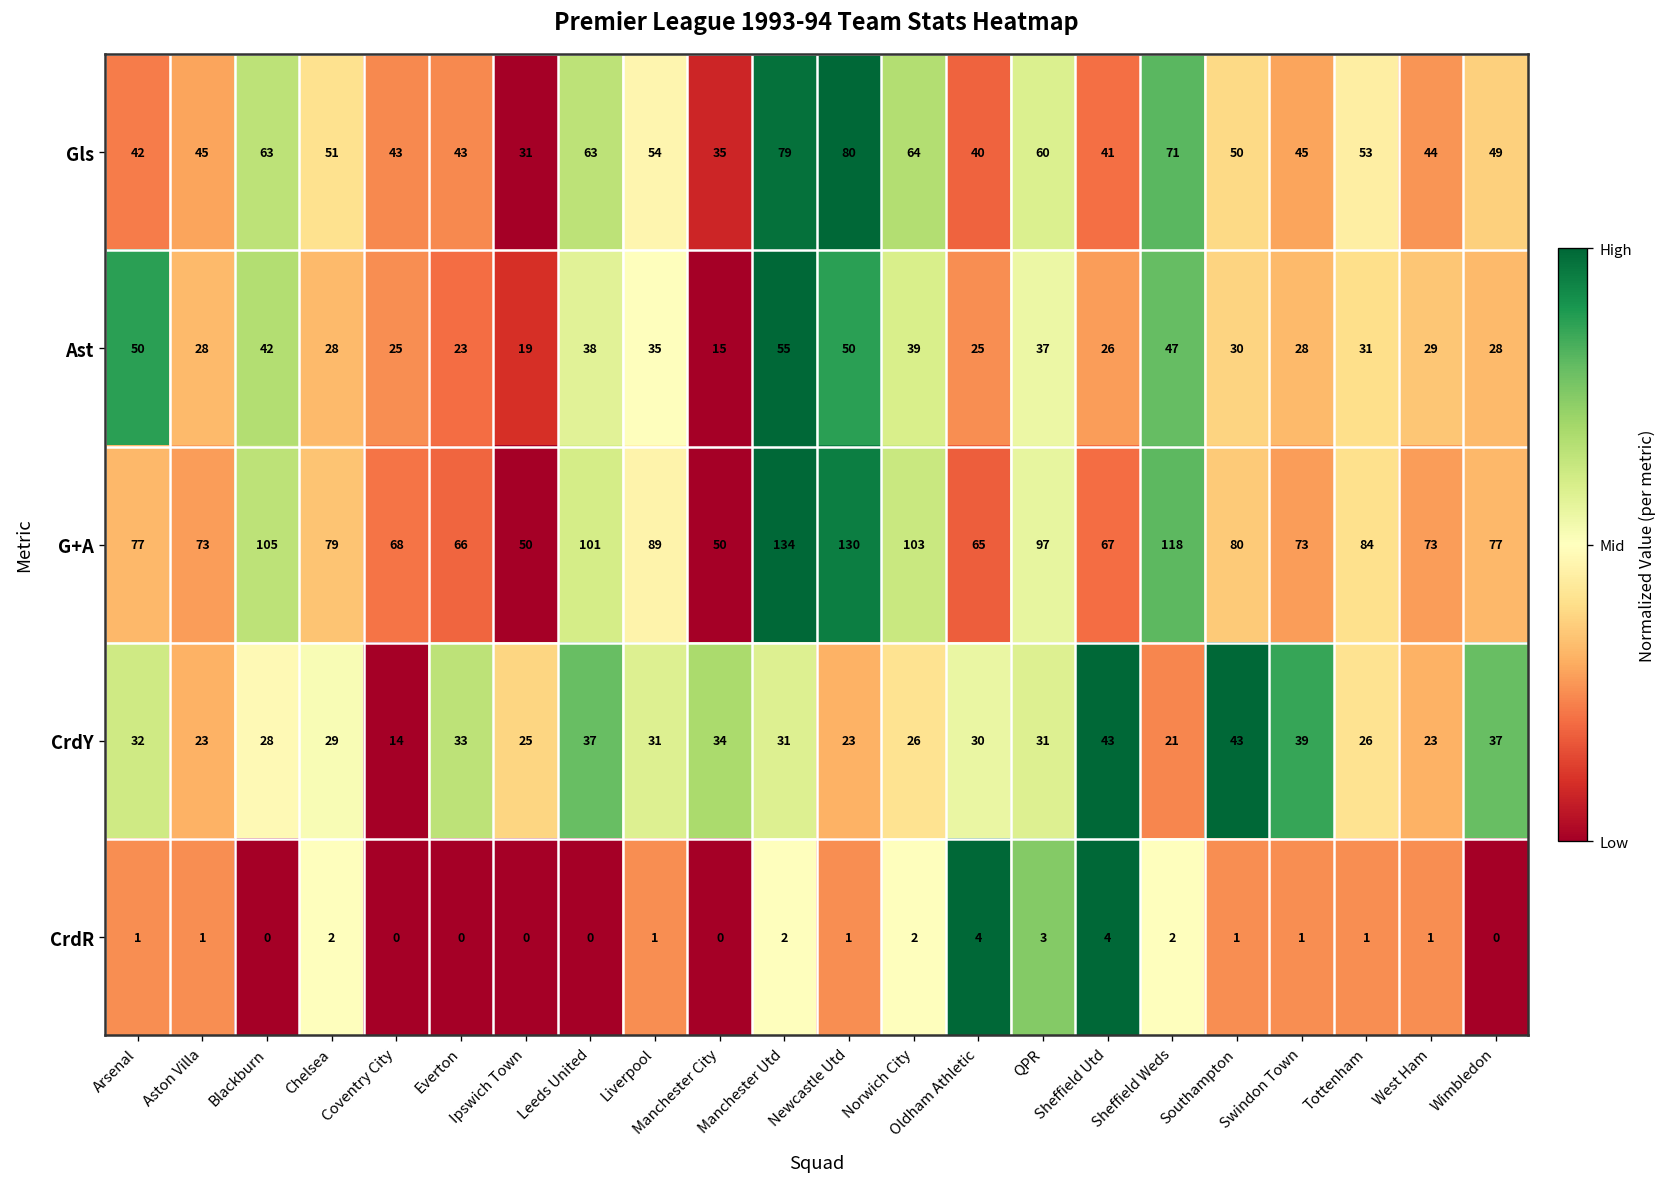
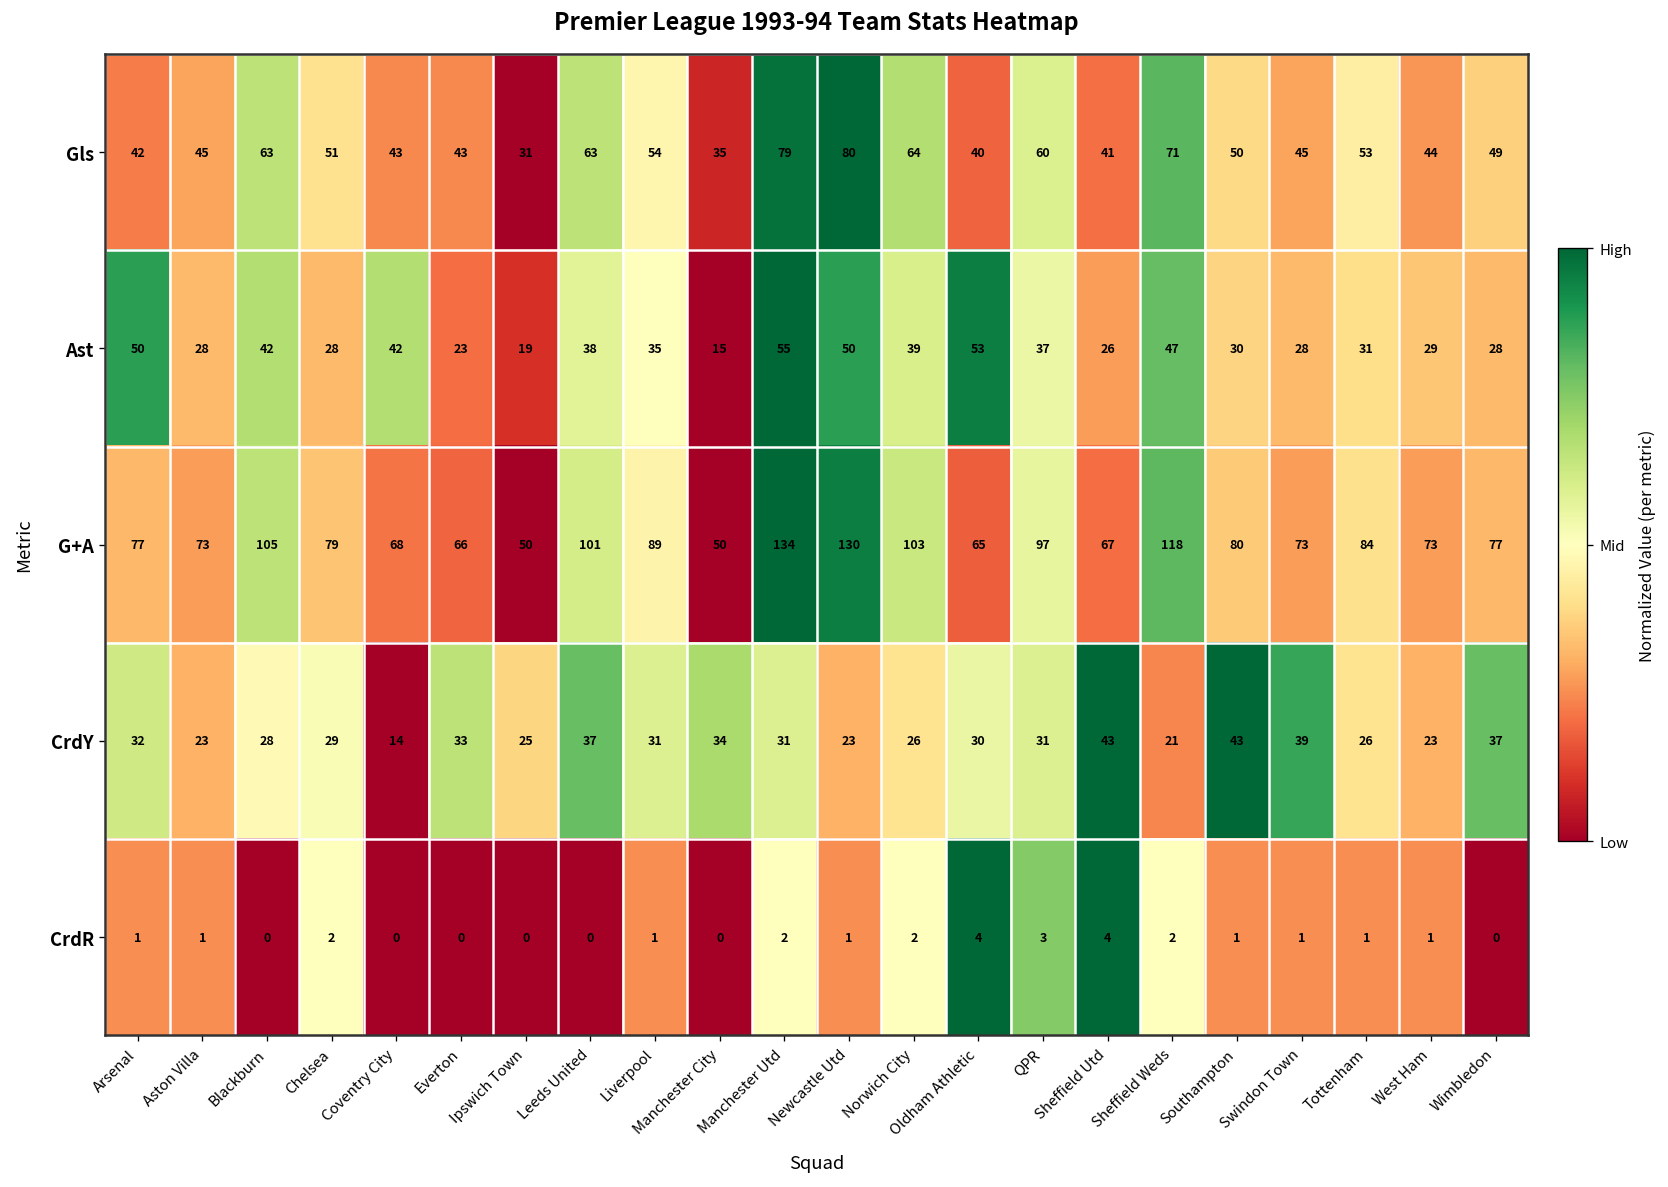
  {
    "Gls": {
      "Arsenal": 42,
      "Aston Villa": 45,
      "Blackburn": 63,
      "Chelsea": 51,
      "Coventry City": 43,
      "Everton": 43,
      "Ipswich Town": 31,
      "Leeds United": 63,
      "Liverpool": 54,
      "Manchester City": 35,
      "Manchester Utd": 79,
      "Newcastle Utd": 80,
      "Norwich City": 64,
      "Oldham Athletic": 40,
      "QPR": 60,
      "Sheffield Utd": 41,
      "Sheffield Weds": 71,
      "Southampton": 50,
      "Swindon Town": 45,
      "Tottenham": 53,
      "West Ham": 44,
      "Wimbledon": 49
    },
    "Ast": {
      "Arsenal": 50,
      "Aston Villa": 28,
      "Blackburn": 42,
      "Chelsea": 28,
-     "Coventry City": 25,
+     "Coventry City": 42,
      "Everton": 23,
      "Ipswich Town": 19,
      "Leeds United": 38,
      "Liverpool": 35,
      "Manchester City": 15,
      "Manchester Utd": 55,
      "Newcastle Utd": 50,
      "Norwich City": 39,
-     "Oldham Athletic": 25,
+     "Oldham Athletic": 53,
      "QPR": 37,
      "Sheffield Utd": 26,
      "Sheffield Weds": 47,
      "Southampton": 30,
      "Swindon Town": 28,
      "Tottenham": 31,
      "West Ham": 29,
      "Wimbledon": 28
    },
    "G+A": {
      "Arsenal": 77,
      "Aston Villa": 73,
      "Blackburn": 105,
      "Chelsea": 79,
      "Coventry City": 68,
      "Everton": 66,
      "Ipswich Town": 50,
      "Leeds United": 101,
      "Liverpool": 89,
      "Manchester City": 50,
      "Manchester Utd": 134,
      "Newcastle Utd": 130,
      "Norwich City": 103,
      "Oldham Athletic": 65,
      "QPR": 97,
      "Sheffield Utd": 67,
      "Sheffield Weds": 118,
      "Southampton": 80,
      "Swindon Town": 73,
      "Tottenham": 84,
      "West Ham": 73,
      "Wimbledon": 77
    },
    "CrdY": {
      "Arsenal": 32,
      "Aston Villa": 23,
      "Blackburn": 28,
      "Chelsea": 29,
      "Coventry City": 14,
      "Everton": 33,
      "Ipswich Town": 25,
      "Leeds United": 37,
      "Liverpool": 31,
      "Manchester City": 34,
      "Manchester Utd": 31,
      "Newcastle Utd": 23,
      "Norwich City": 26,
      "Oldham Athletic": 30,
      "QPR": 31,
      "Sheffield Utd": 43,
      "Sheffield Weds": 21,
      "Southampton": 43,
      "Swindon Town": 39,
      "Tottenham": 26,
      "West Ham": 23,
      "Wimbledon": 37
    },
    "CrdR": {
      "Arsenal": 1,
      "Aston Villa": 1,
      "Blackburn": 0,
      "Chelsea": 2,
      "Coventry City": 0,
      "Everton": 0,
      "Ipswich Town": 0,
      "Leeds United": 0,
      "Liverpool": 1,
      "Manchester City": 0,
      "Manchester Utd": 2,
      "Newcastle Utd": 1,
      "Norwich City": 2,
      "Oldham Athletic": 4,
      "QPR": 3,
      "Sheffield Utd": 4,
      "Sheffield Weds": 2,
      "Southampton": 1,
      "Swindon Town": 1,
      "Tottenham": 1,
      "West Ham": 1,
      "Wimbledon": 0
    }
  }
